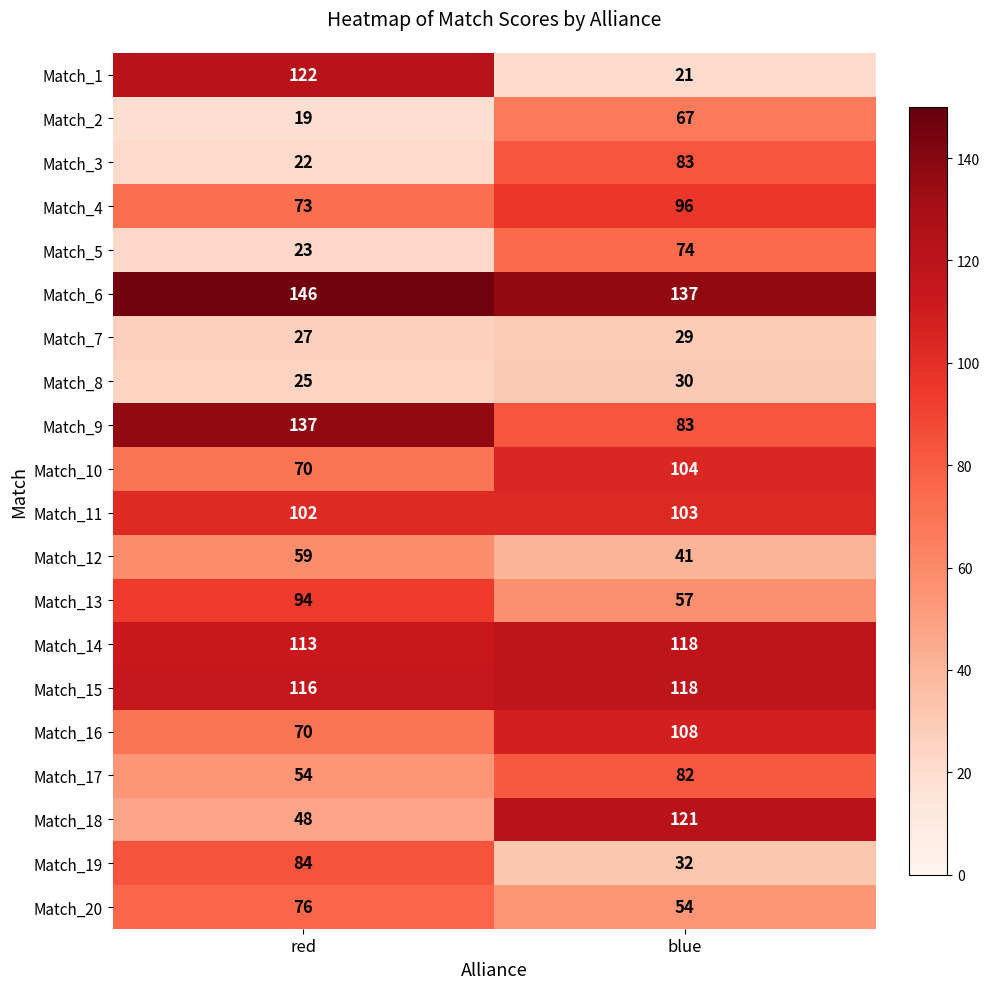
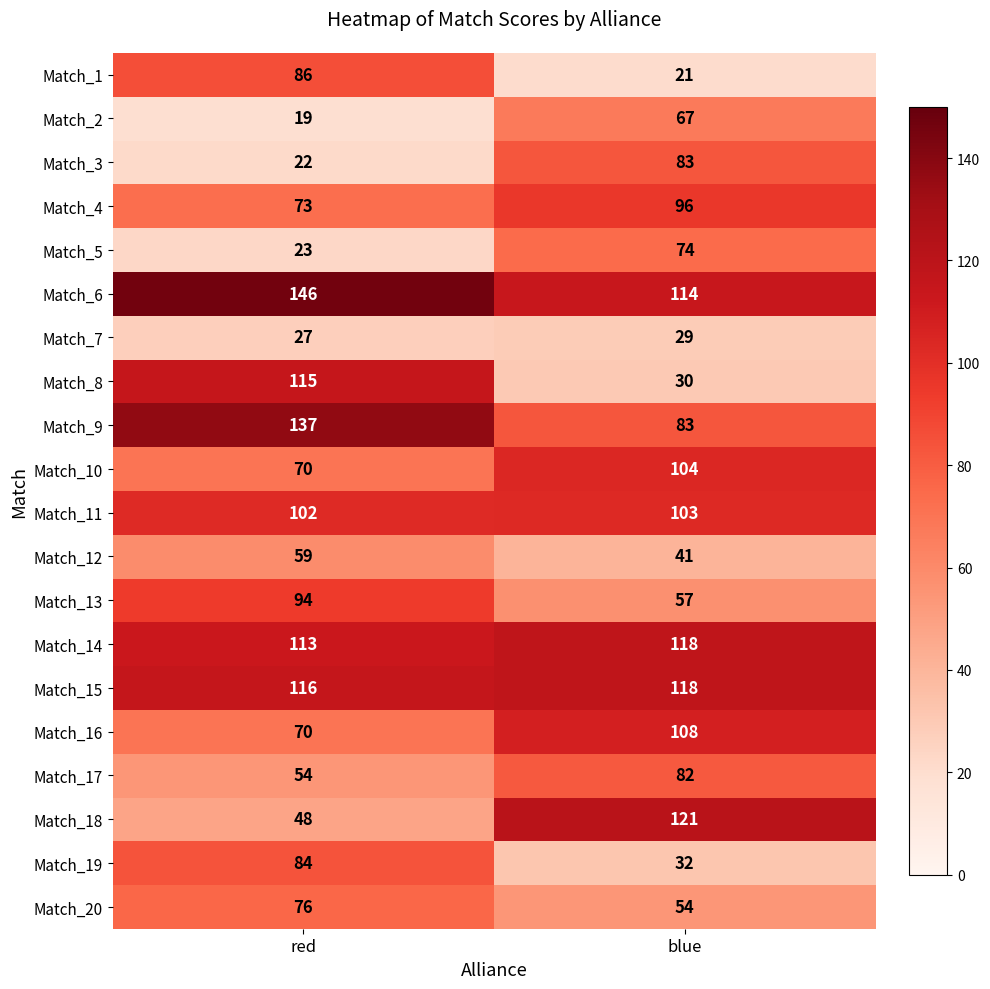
  {
    "Match_1": {
-     "red": 122,
+     "red": 86,
      "blue": 21
    },
    "Match_2": {
      "red": 19,
      "blue": 67
    },
    "Match_3": {
      "red": 22,
      "blue": 83
    },
    "Match_4": {
      "red": 73,
      "blue": 96
    },
    "Match_5": {
      "red": 23,
      "blue": 74
    },
    "Match_6": {
      "red": 146,
-     "blue": 137
+     "blue": 114
    },
    "Match_7": {
      "red": 27,
      "blue": 29
    },
    "Match_8": {
-     "red": 25,
+     "red": 115,
      "blue": 30
    },
    "Match_9": {
      "red": 137,
      "blue": 83
    },
    "Match_10": {
      "red": 70,
      "blue": 104
    },
    "Match_11": {
      "red": 102,
      "blue": 103
    },
    "Match_12": {
      "red": 59,
      "blue": 41
    },
    "Match_13": {
      "red": 94,
      "blue": 57
    },
    "Match_14": {
      "red": 113,
      "blue": 118
    },
    "Match_15": {
      "red": 116,
      "blue": 118
    },
    "Match_16": {
      "red": 70,
      "blue": 108
    },
    "Match_17": {
      "red": 54,
      "blue": 82
    },
    "Match_18": {
      "red": 48,
      "blue": 121
    },
    "Match_19": {
      "red": 84,
      "blue": 32
    },
    "Match_20": {
      "red": 76,
      "blue": 54
    }
  }
